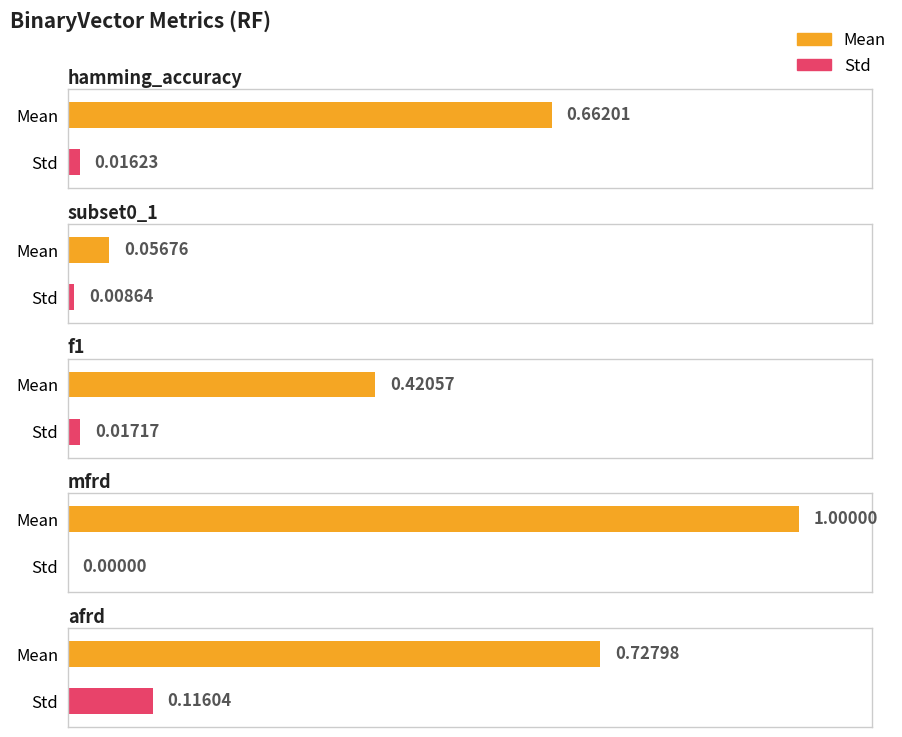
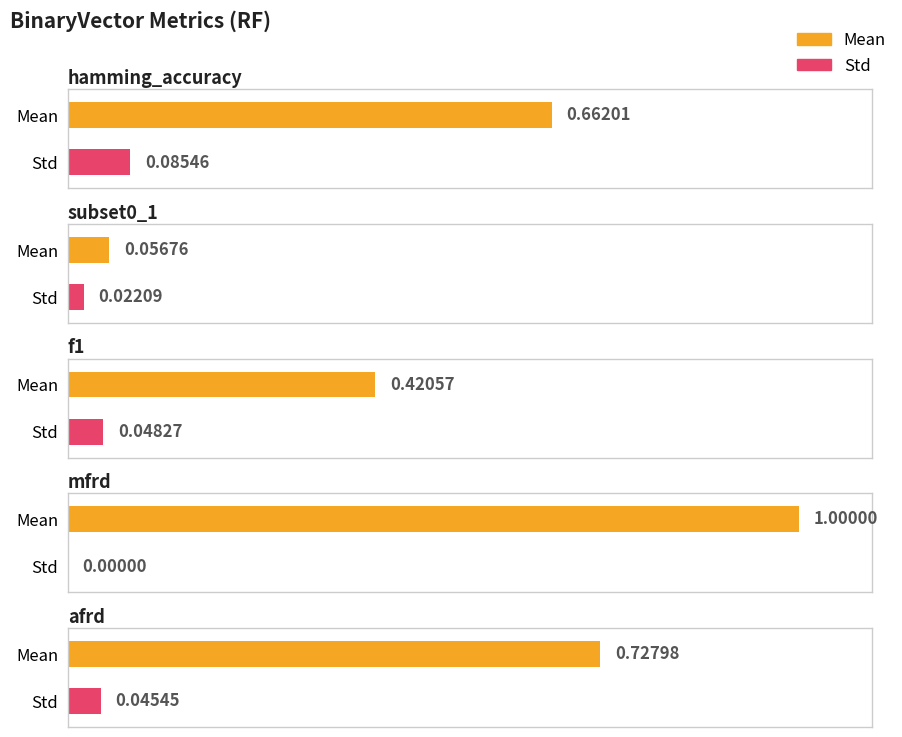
  {
    "hamming_accuracy": {
      "Mean": 0.66201,
-     "Std": 0.01623
+     "Std": 0.08546
    },
    "subset0_1": {
      "Mean": 0.05676,
-     "Std": 0.00864
+     "Std": 0.02209
    },
    "f1": {
      "Mean": 0.42057,
-     "Std": 0.01717
+     "Std": 0.04827
    },
    "mfrd": {
      "Mean": 1.00000,
      "Std": 0.00000
    },
    "afrd": {
      "Mean": 0.72798,
-     "Std": 0.11604
+     "Std": 0.04545
    }
  }
